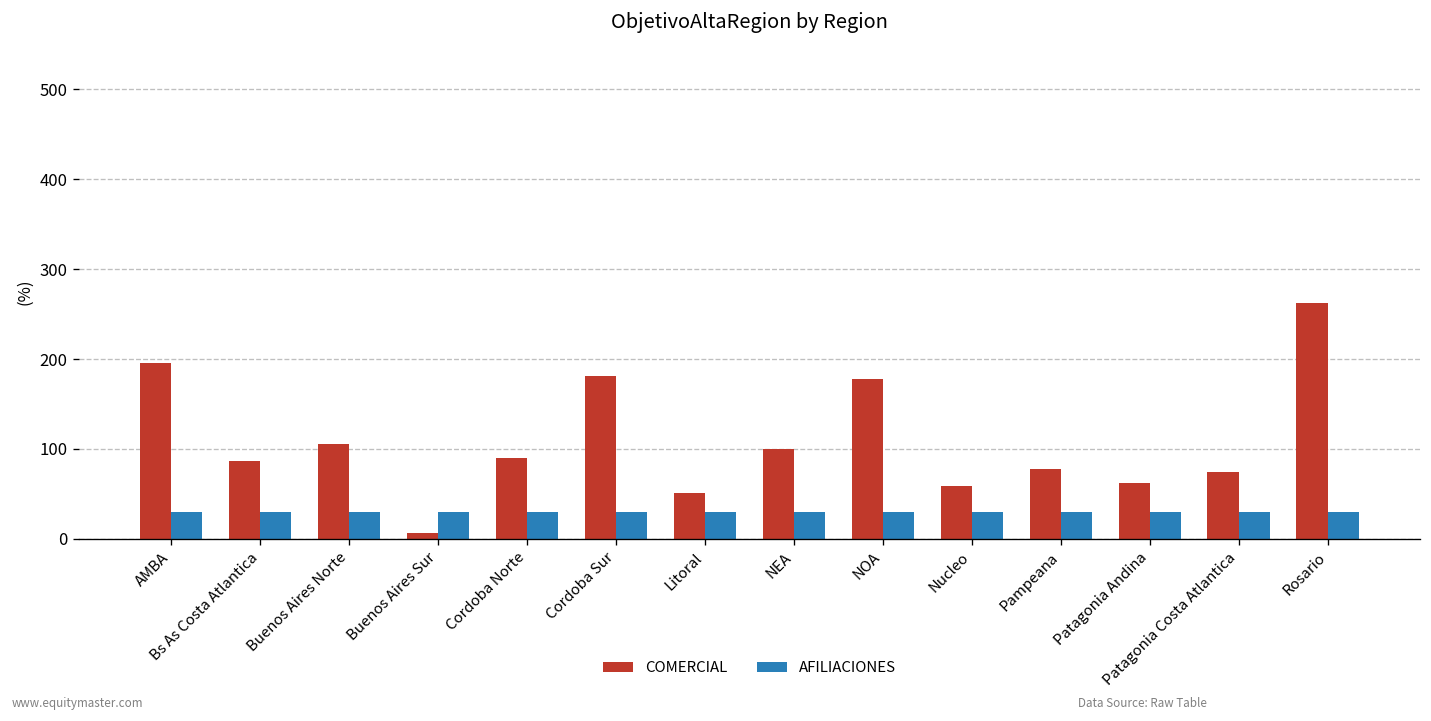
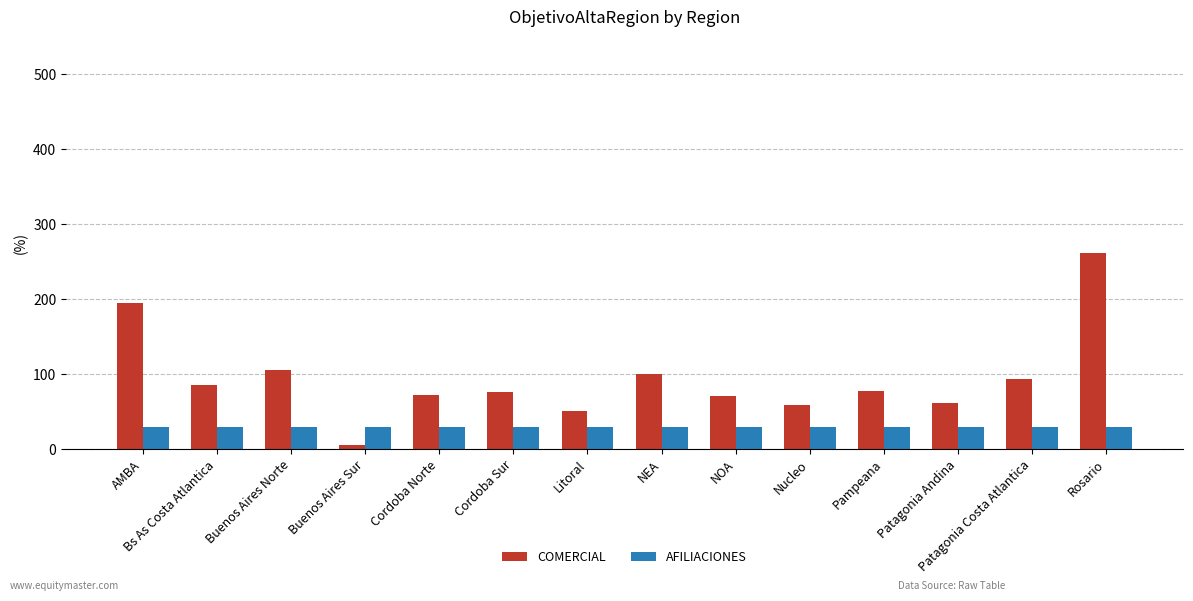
  {
    "COMERCIAL": {
      "AMBA": 200,
      "Bs As Costa Atlantica": 90,
      "Buenos Aires Norte": 110,
      "Buenos Aires Sur": 10,
-     "Cordoba Norte": 90,
-     "Cordoba Sur": 180,
+     "Cordoba Norte": 70,
+     "Cordoba Sur": 80,
      "Litoral": 50,
      "NEA": 100,
-     "NOA": 180,
+     "NOA": 70,
      "Nucleo": 60,
      "Pampeana": 80,
      "Patagonia Andina": 60,
-     "Patagonia Costa Atlantica": 70,
+     "Patagonia Costa Atlantica": 90,
      "Rosario": 260
    },
    "AFILIACIONES": {
      "AMBA": 30,
      "Bs As Costa Atlantica": 30,
      "Buenos Aires Norte": 30,
      "Buenos Aires Sur": 30,
      "Cordoba Norte": 30,
      "Cordoba Sur": 30,
      "Litoral": 30,
      "NEA": 30,
      "NOA": 30,
      "Nucleo": 30,
      "Pampeana": 30,
      "Patagonia Andina": 30,
      "Patagonia Costa Atlantica": 30,
      "Rosario": 30
    }
  }
